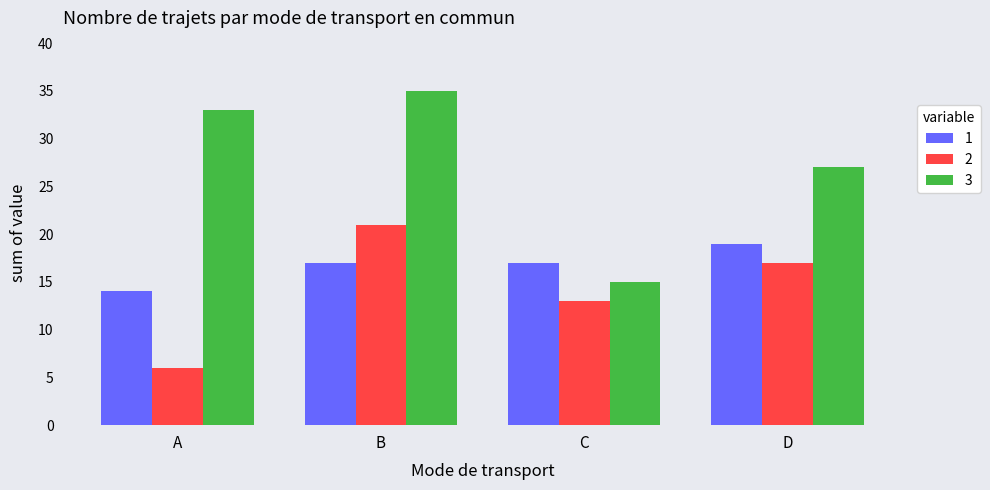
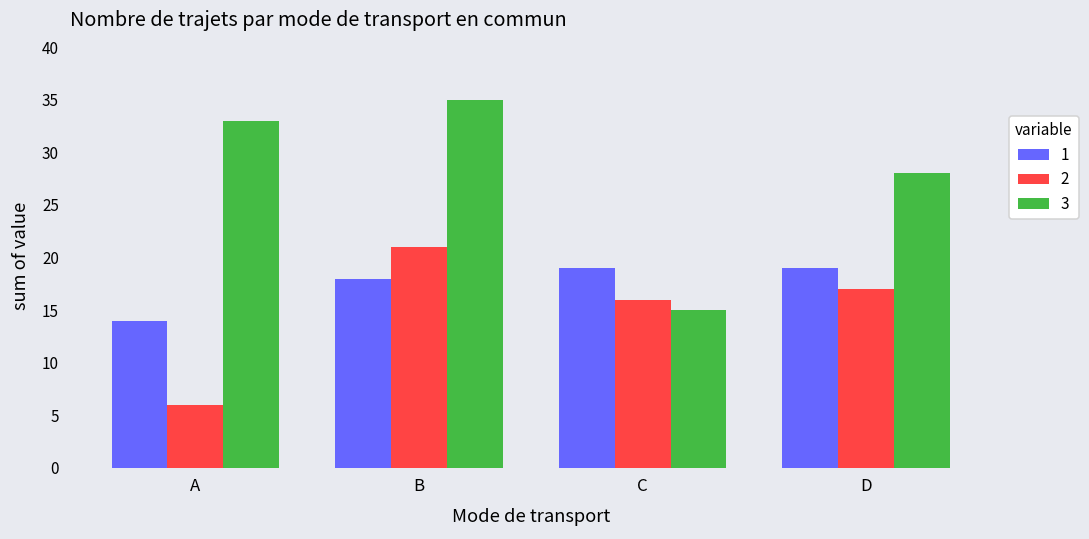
  {
    "1": {
      "A": 14,
-     "B": 17,
-     "C": 17,
+     "B": 18,
+     "C": 19,
      "D": 19
    },
    "2": {
      "A": 6,
      "B": 21,
-     "C": 13,
+     "C": 16,
      "D": 17
    },
    "3": {
      "A": 33,
      "B": 35,
      "C": 15,
-     "D": 27
+     "D": 28
    }
  }
